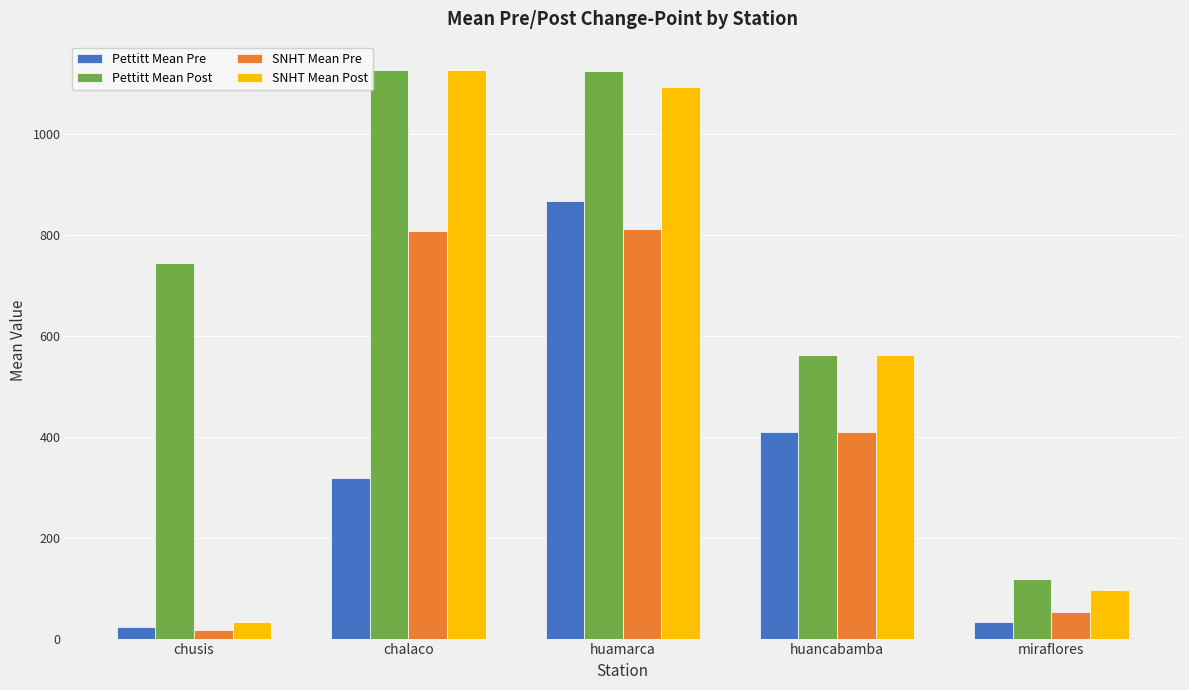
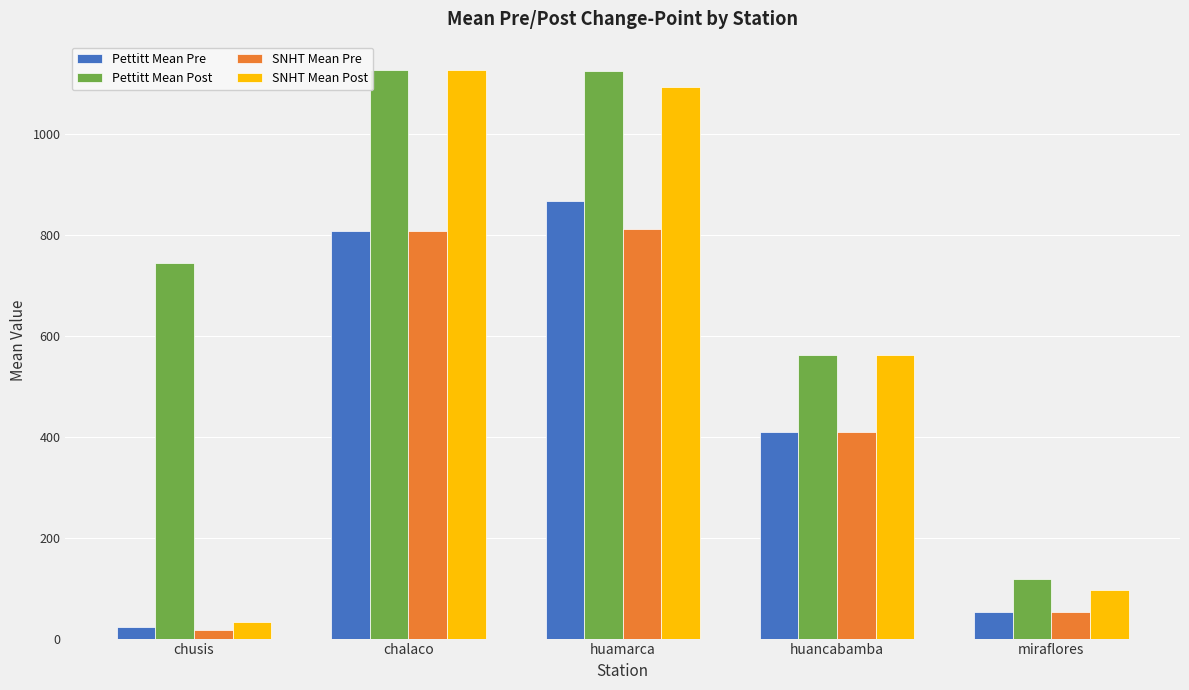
  {
    "Pettitt Mean Pre": {
      "chusis": 20,
-     "chalaco": 320,
+     "chalaco": 810,
      "huamarca": 870,
      "huancabamba": 410,
-     "miraflores": 30
+     "miraflores": 50
    },
    "Pettitt Mean Post": {
      "chusis": 740,
      "chalaco": 1130,
      "huamarca": 1120,
      "huancabamba": 560,
      "miraflores": 120
    },
    "SNHT Mean Pre": {
      "chusis": 20,
      "chalaco": 810,
      "huamarca": 810,
      "huancabamba": 410,
      "miraflores": 50
    },
    "SNHT Mean Post": {
      "chusis": 30,
      "chalaco": 1130,
      "huamarca": 1090,
      "huancabamba": 560,
      "miraflores": 100
    }
  }
